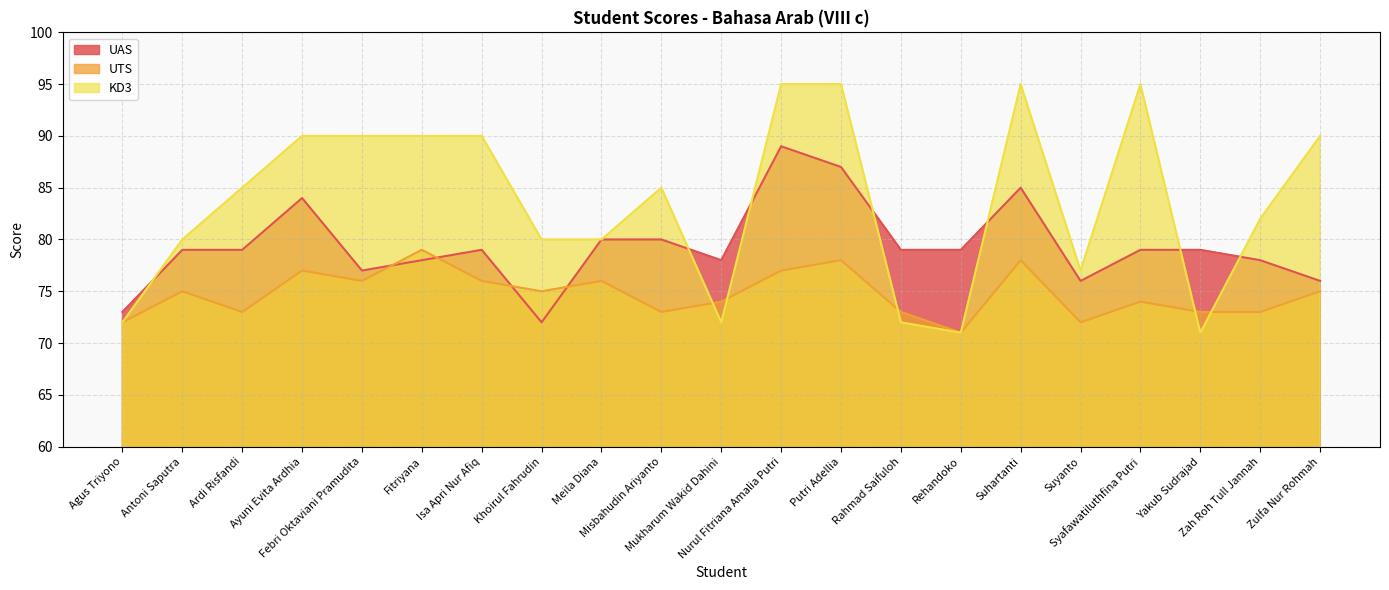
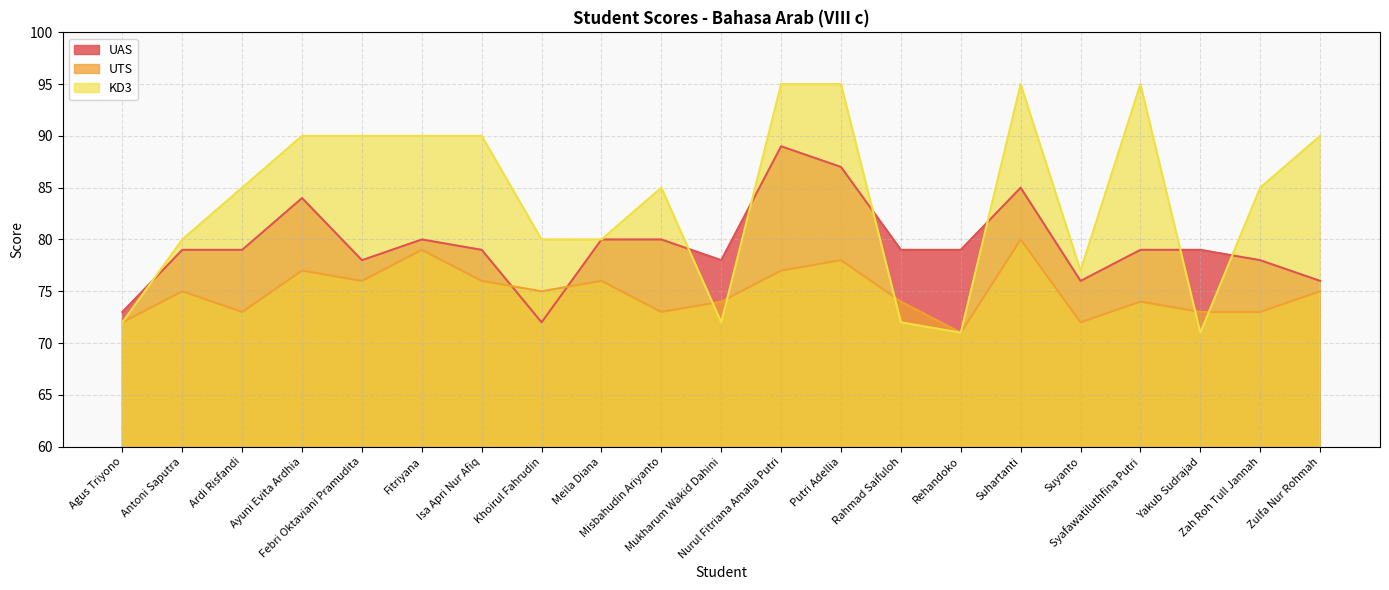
  {
    "UAS": {
      "Agus Triyono": 73,
      "Antoni Saputra": 79,
      "Ardi Risfandi": 79,
      "Ayuni Evita Ardhia": 84,
-     "Febri Oktaviani Pramudita": 77,
-     "Fitriyana": 78,
+     "Febri Oktaviani Pramudita": 78,
+     "Fitriyana": 80,
      "Isa Apri Nur Afiq": 79,
      "Khoirul Fahrudin": 72,
      "Misbahudin Ariyanto": 80,
      "Mukharum Wakid Dahini": 78,
      "Nurul Fitriana Amalia Putri": 89,
      "Putri Adellia": 87,
      "Rahmad Saifuloh": 79,
      "Rehandoko": 79,
      "Suhartanti": 85,
      "Suyanto": 76,
      "Syafawatiluthfina Putri": 79,
      "Yakub Sudrajad": 79,
      "Zah Roh Tull Jannah": 78,
      "Zulfa Nur Rohmah": 76
    },
    "UTS": {
      "Antoni Saputra": 75,
      "Ardi Risfandi": 73,
      "Ayuni Evita Ardhia": 77,
      "Febri Oktaviani Pramudita": 76,
      "Fitriyana": 79,
      "Isa Apri Nur Afiq": 76,
      "Khoirul Fahrudin": 75,
      "Meila Diana": 76,
      "Misbahudin Ariyanto": 73,
      "Mukharum Wakid Dahini": 74,
      "Nurul Fitriana Amalia Putri": 77,
      "Putri Adellia": 78,
-     "Rahmad Saifuloh": 73,
-     "Suhartanti": 78,
+     "Rahmad Saifuloh": 74,
+     "Suhartanti": 80,
      "Suyanto": 72,
      "Syafawatiluthfina Putri": 74,
      "Yakub Sudrajad": 73,
      "Zah Roh Tull Jannah": 73,
      "Zulfa Nur Rohmah": 75
    },
    "KD3": {
      "Antoni Saputra": 80,
      "Ardi Risfandi": 85,
      "Ayuni Evita Ardhia": 90,
      "Febri Oktaviani Pramudita": 90,
      "Fitriyana": 90,
      "Isa Apri Nur Afiq": 90,
      "Khoirul Fahrudin": 80,
      "Misbahudin Ariyanto": 85,
      "Mukharum Wakid Dahini": 72,
      "Nurul Fitriana Amalia Putri": 95,
      "Putri Adellia": 95,
      "Rahmad Saifuloh": 72,
      "Suhartanti": 95,
      "Suyanto": 77,
      "Syafawatiluthfina Putri": 95,
      "Yakub Sudrajad": 71,
-     "Zah Roh Tull Jannah": 82,
+     "Zah Roh Tull Jannah": 85,
      "Zulfa Nur Rohmah": 90
    }
  }
